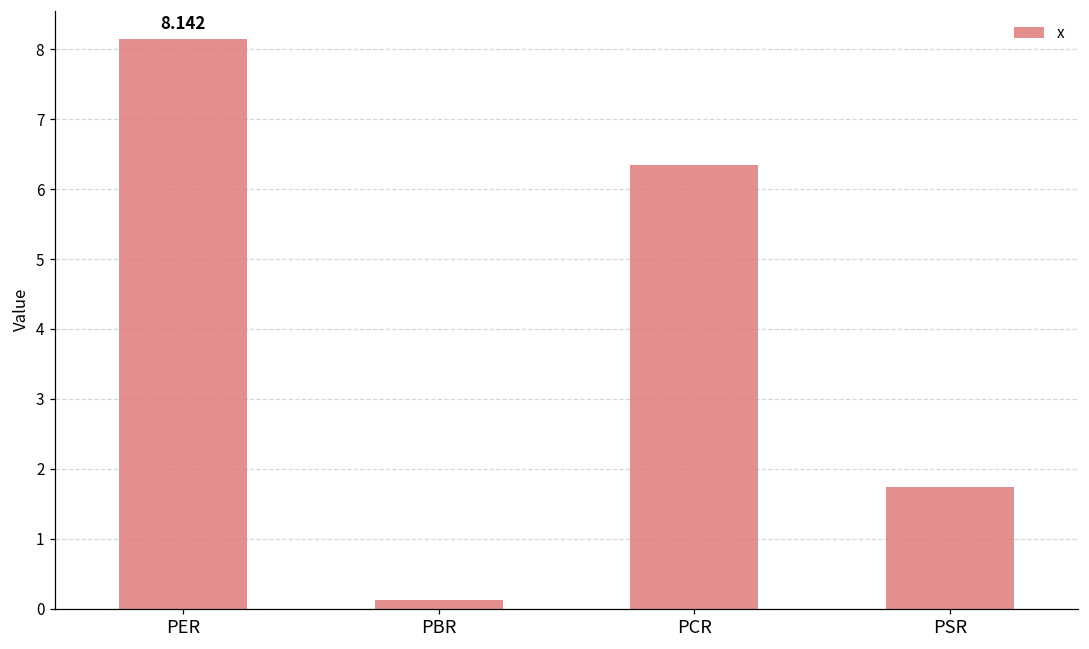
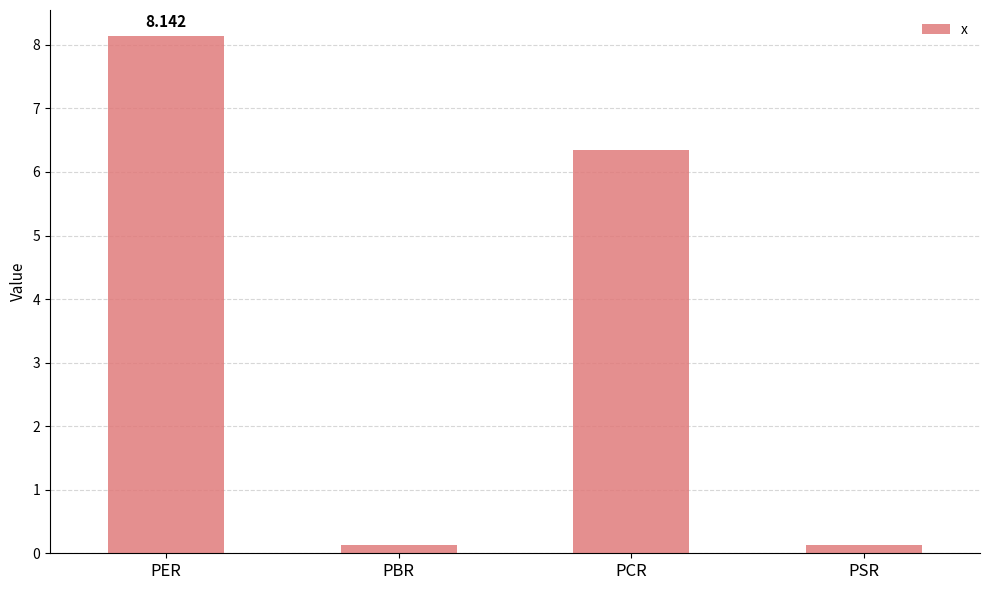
  {
    "PBR": 0.1,
    "PCR": 6.4,
-   "PSR": 1.7
+   "PSR": 0.1
  }
